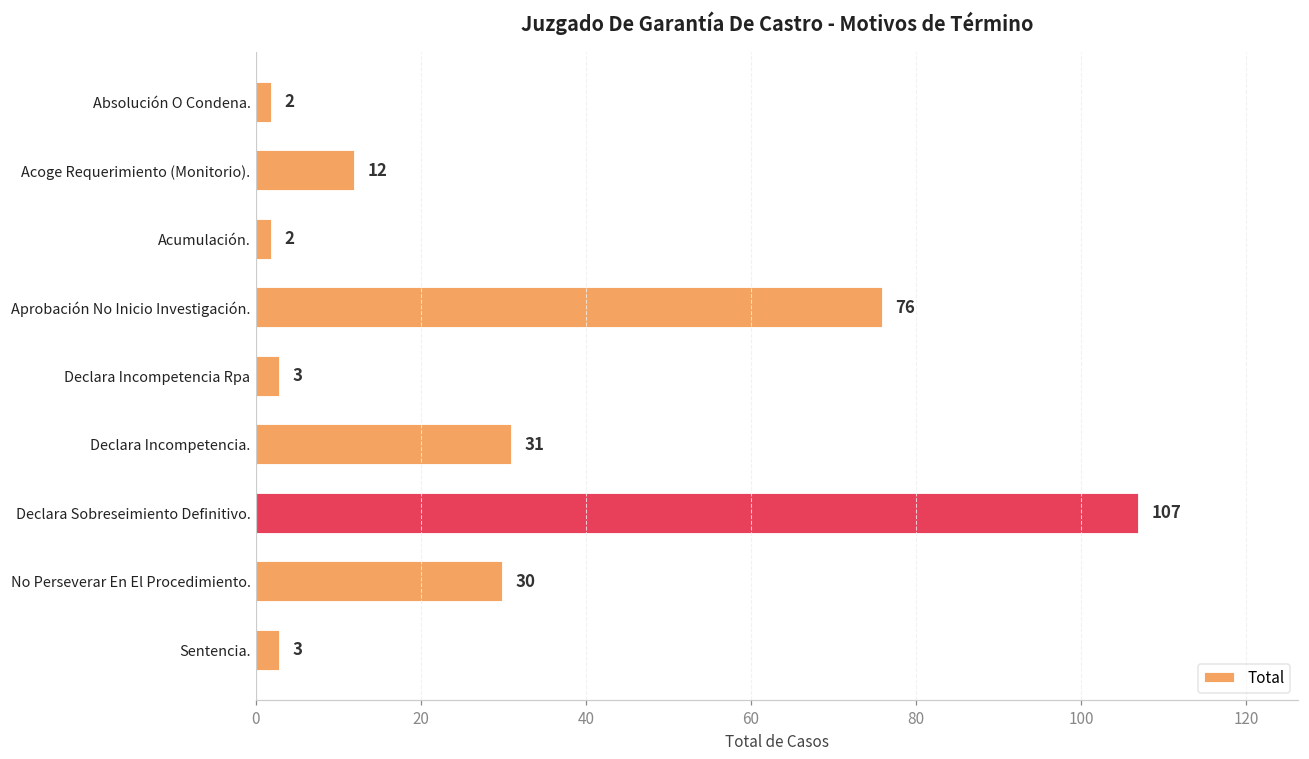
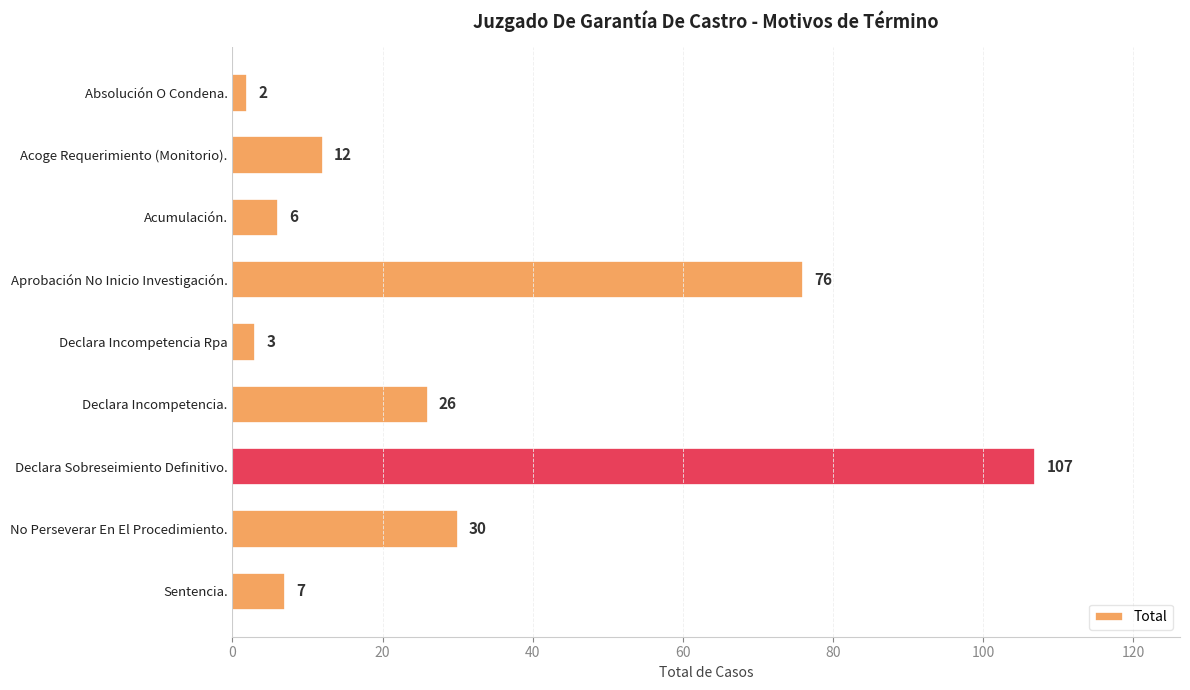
  {
    "Absolución O Condena.": 2,
    "Acoge Requerimiento (Monitorio).": 12,
-   "Acumulación.": 2,
+   "Acumulación.": 6,
    "Aprobación No Inicio Investigación.": 76,
    "Declara Incompetencia Rpa": 3,
-   "Declara Incompetencia.": 31,
+   "Declara Incompetencia.": 26,
    "Declara Sobreseimiento Definitivo.": 107,
    "No Perseverar En El Procedimiento.": 30,
-   "Sentencia.": 3
+   "Sentencia.": 7
  }
